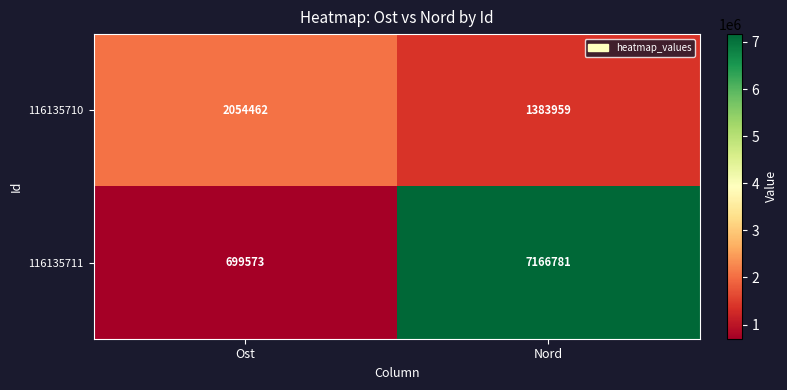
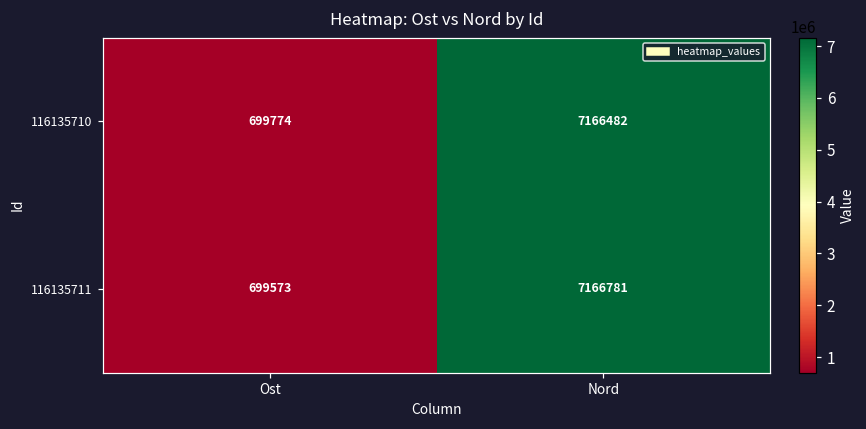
  {
    "116135710": {
-     "Ost": 2054462,
-     "Nord": 1383959
+     "Ost": 699774,
+     "Nord": 7166482
    },
    "116135711": {
      "Ost": 699573,
      "Nord": 7166781
    }
  }
